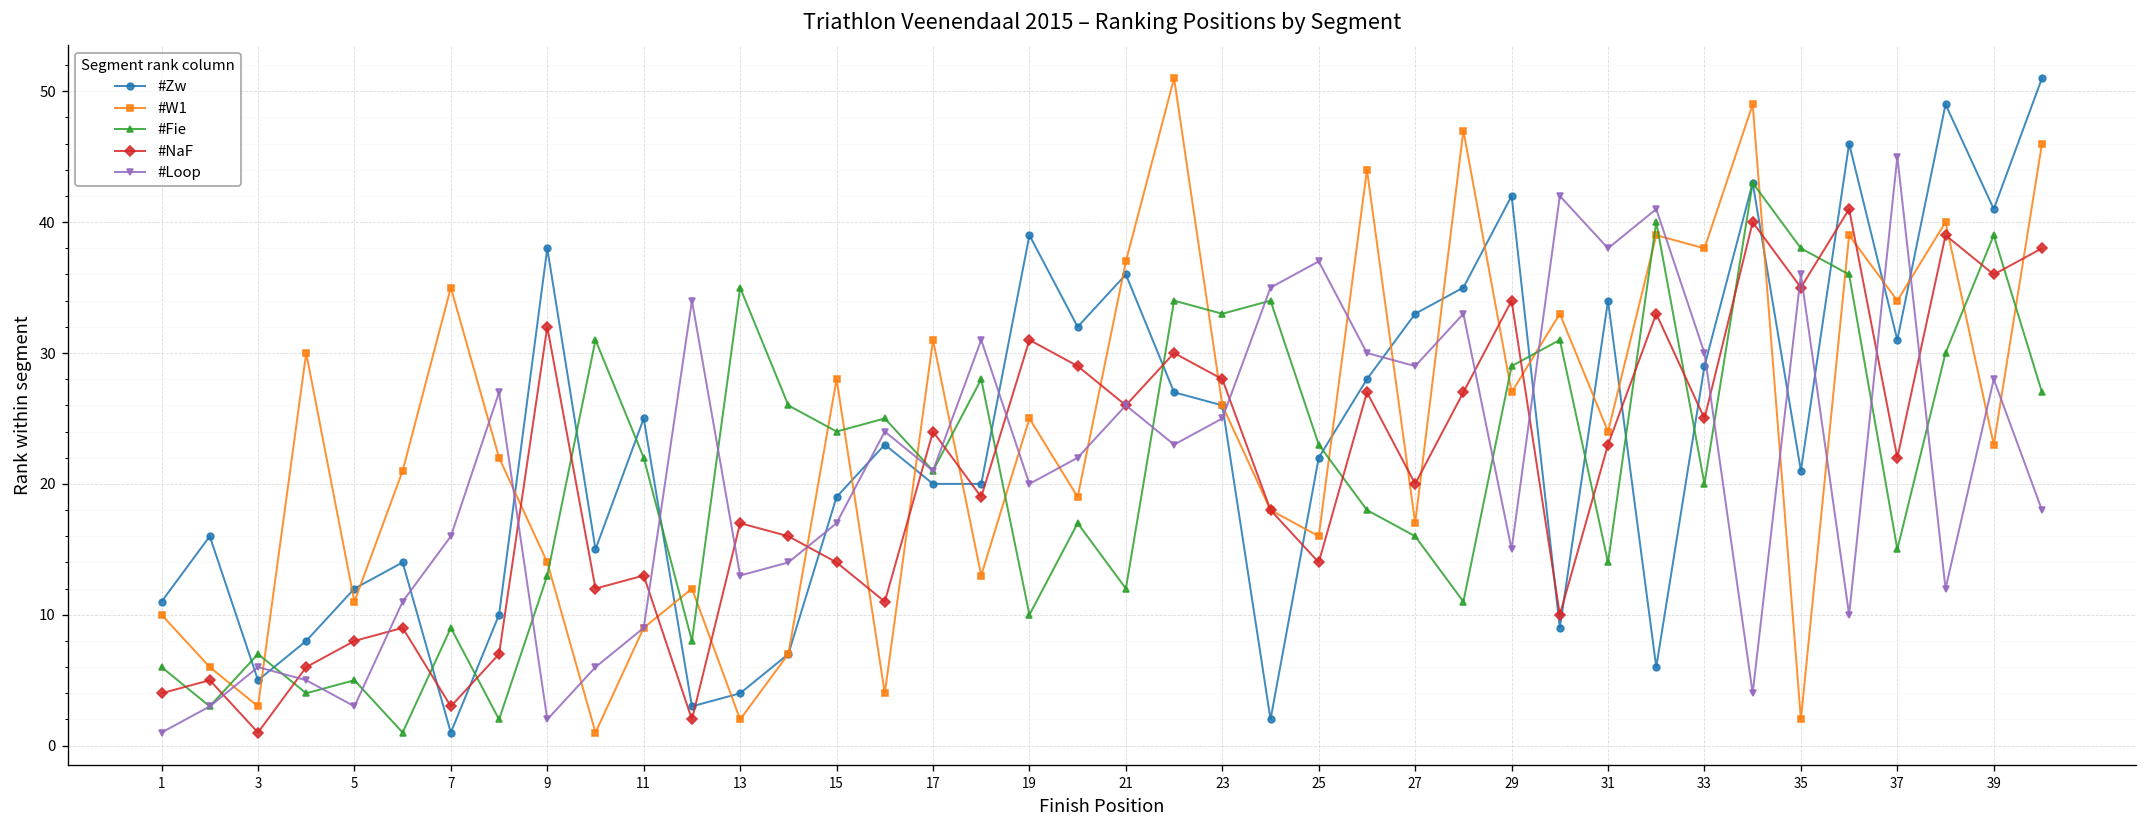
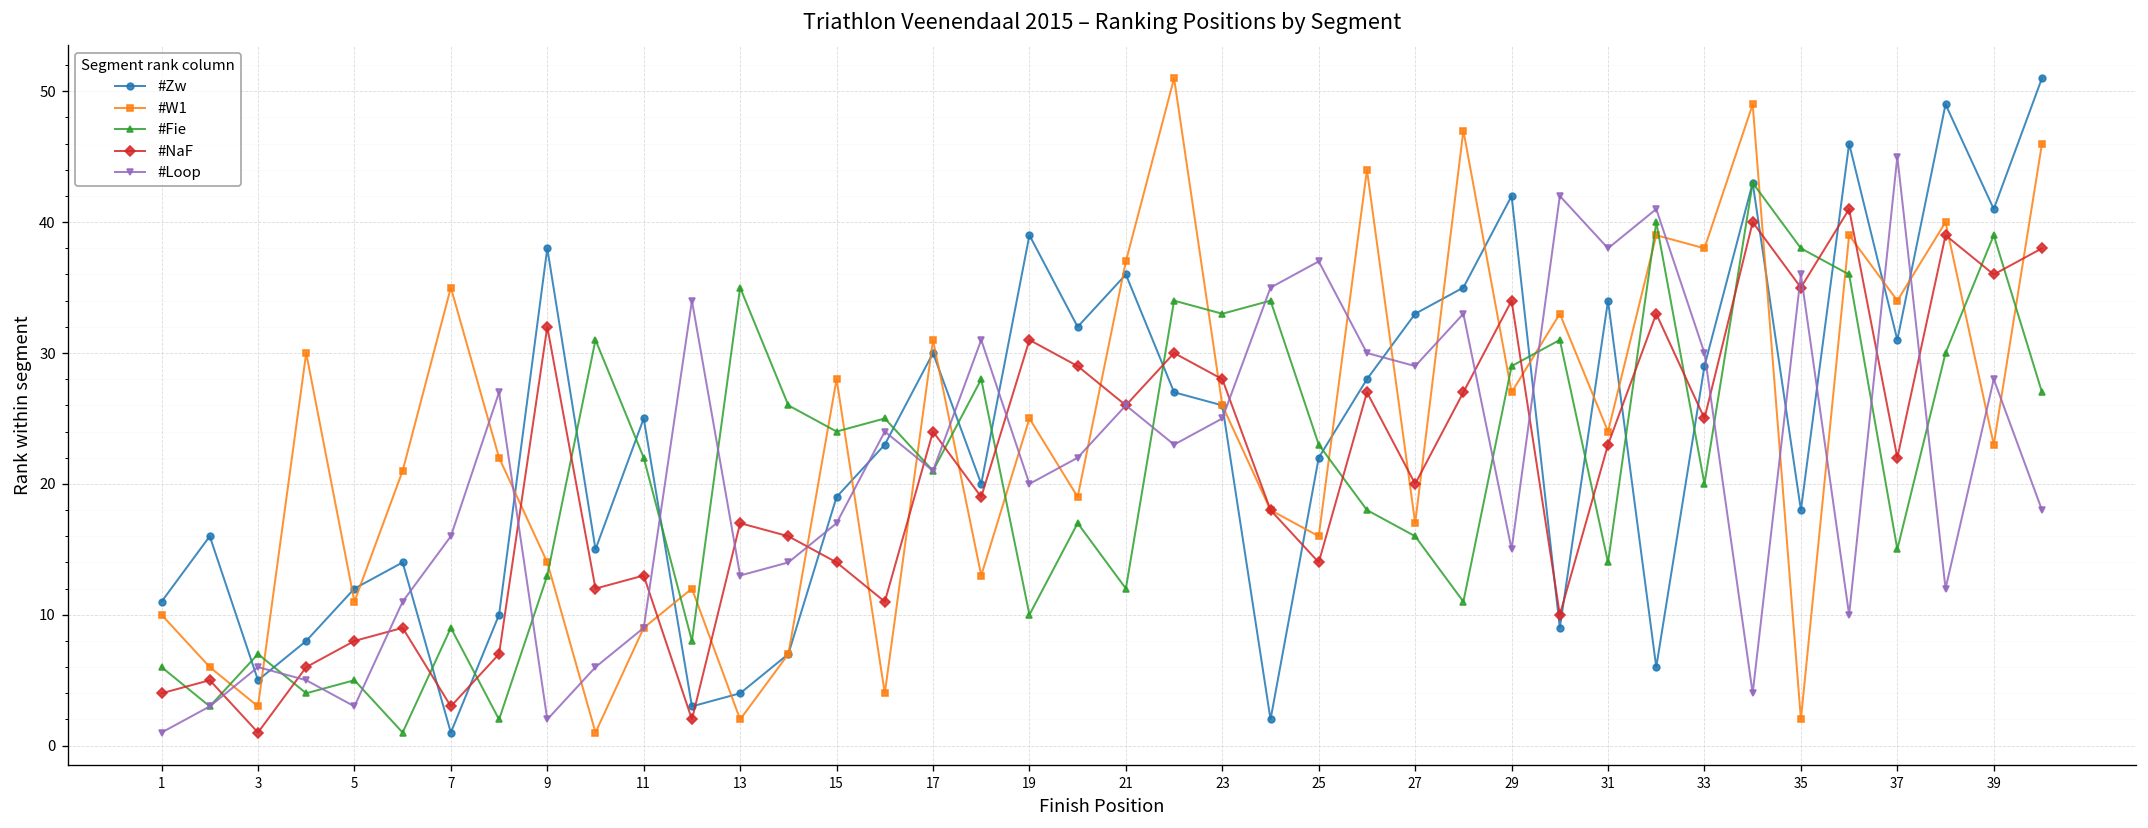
  {
    "#Zw": {
      "1": 11,
      "3": 5,
      "5": 12,
      "7": 1,
      "9": 38,
      "11": 25,
      "13": 4,
      "15": 19,
-     "17": 20,
+     "17": 30,
      "19": 39,
      "21": 36,
      "25": 22,
      "27": 33,
      "29": 42,
      "31": 34,
      "33": 29,
-     "35": 21,
+     "35": 18,
      "37": 31,
      "39": 41
    },
    "#W1": {
      "1": 10,
      "3": 3,
      "5": 11,
      "7": 35,
      "9": 14,
      "13": 2,
      "15": 28,
      "17": 31,
      "19": 25,
      "21": 37,
      "25": 16,
      "27": 17,
      "29": 27,
      "31": 24,
      "33": 38,
      "35": 2,
      "37": 34,
      "39": 23
    },
    "#Fie": {
      "1": 6,
      "3": 7,
      "5": 5,
      "7": 9,
      "9": 13,
      "11": 22,
      "13": 35,
      "15": 24,
      "19": 10,
      "21": 12,
      "23": 33,
      "25": 23,
      "27": 16,
      "29": 29,
      "31": 14,
      "33": 20,
      "35": 38,
      "37": 15,
      "39": 39
    },
    "#NaF": {
      "1": 4,
      "3": 1,
      "5": 8,
      "7": 3,
      "9": 32,
      "11": 13,
      "13": 17,
      "15": 14,
      "17": 24,
      "19": 31,
      "23": 28,
      "25": 14,
      "27": 20,
      "29": 34,
      "31": 23,
      "33": 25,
      "35": 35,
      "37": 22,
      "39": 36
    },
    "#Loop": {
      "1": 1,
      "3": 6,
      "5": 3,
      "7": 16,
      "9": 2,
      "13": 13,
      "15": 17,
      "19": 20,
      "23": 25,
      "25": 37,
      "27": 29,
      "29": 15,
      "31": 38,
      "33": 30,
      "35": 36,
      "37": 45,
      "39": 28
    }
  }
